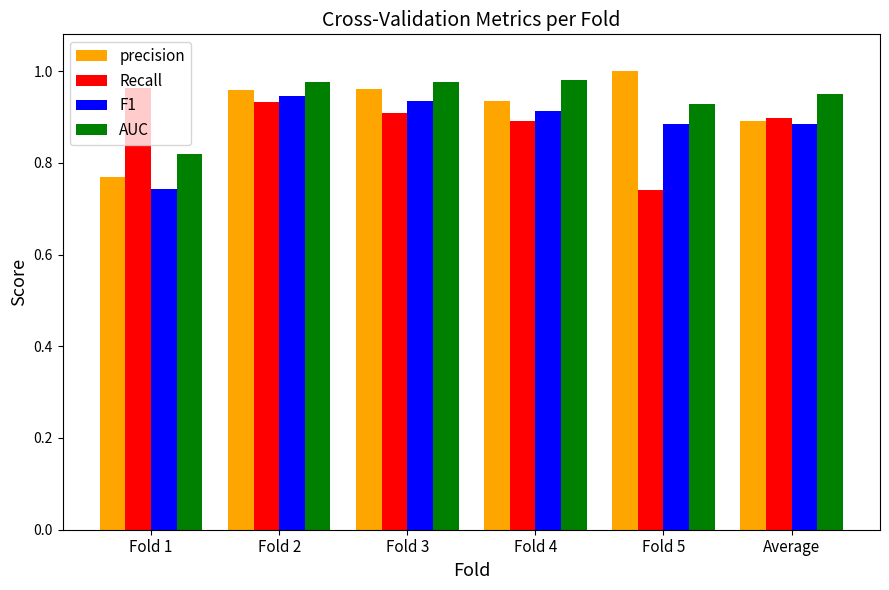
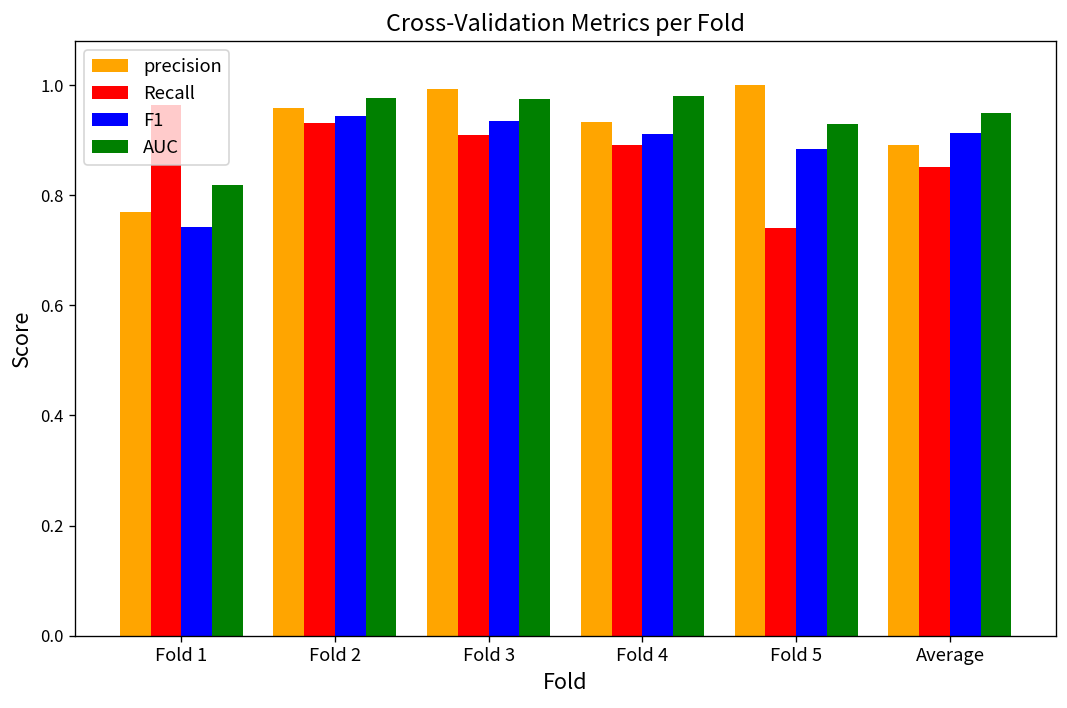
  {
    "precision": {
      "Fold 1": 0.77,
      "Fold 2": 0.96,
-     "Fold 3": 0.96,
+     "Fold 3": 0.99,
      "Fold 4": 0.93,
      "Fold 5": 1.00,
      "Average": 0.89
    },
    "Recall": {
      "Fold 2": 0.93,
      "Fold 3": 0.91,
      "Fold 4": 0.89,
      "Fold 5": 0.74,
-     "Average": 0.90
+     "Average": 0.85
    },
    "F1": {
      "Fold 1": 0.74,
      "Fold 2": 0.94,
      "Fold 3": 0.93,
      "Fold 4": 0.91,
      "Fold 5": 0.88,
-     "Average": 0.88
+     "Average": 0.91
    },
    "AUC": {
      "Fold 1": 0.82,
      "Fold 2": 0.98,
      "Fold 3": 0.98,
      "Fold 4": 0.98,
      "Fold 5": 0.93,
      "Average": 0.95
    }
  }
